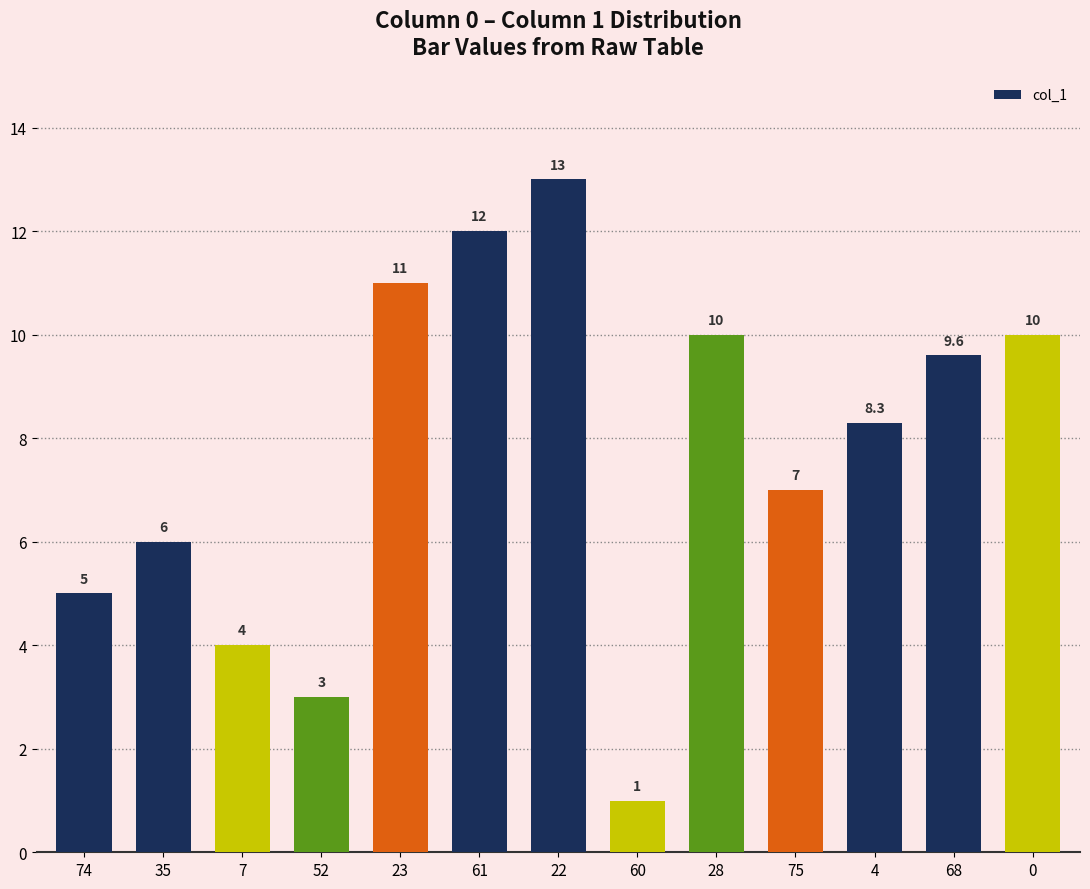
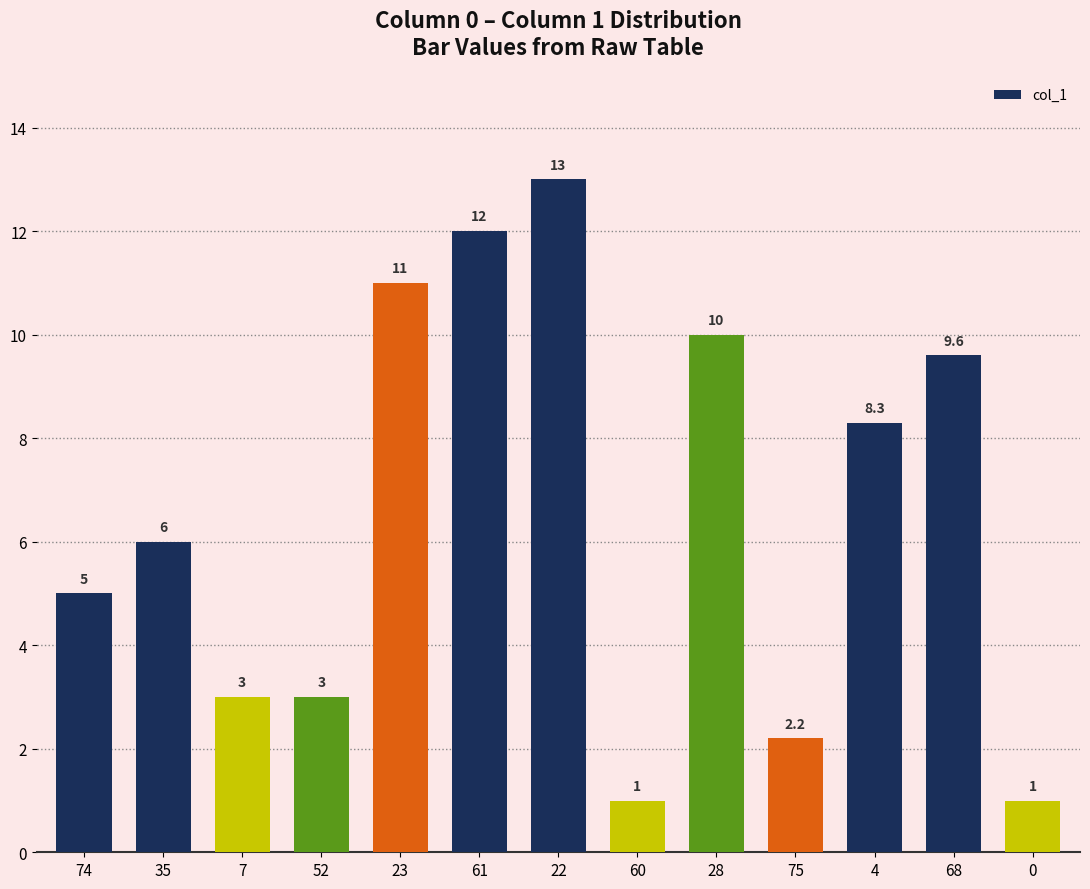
  {
    "74": 5,
    "35": 6,
-   "7": 4,
+   "7": 3,
    "52": 3,
    "23": 11,
    "61": 12,
    "22": 13,
    "60": 1,
    "28": 10,
-   "75": 7,
+   "75": 2.2,
    "4": 8.3,
    "68": 9.6,
-   "0": 10
+   "0": 1
  }
